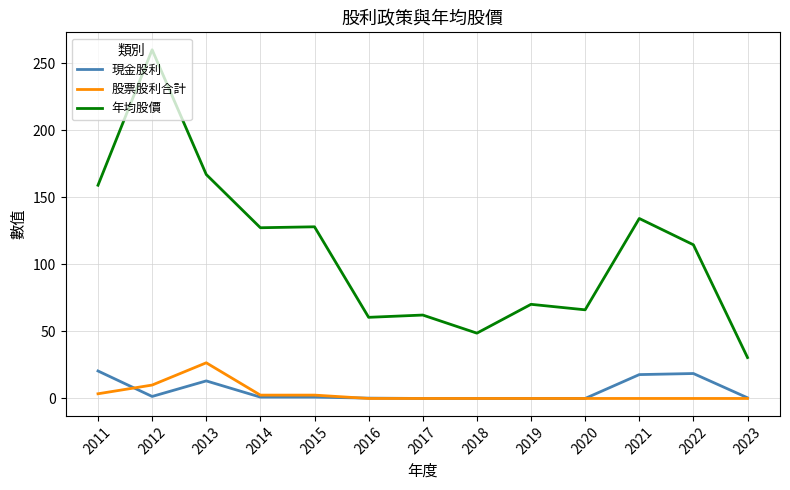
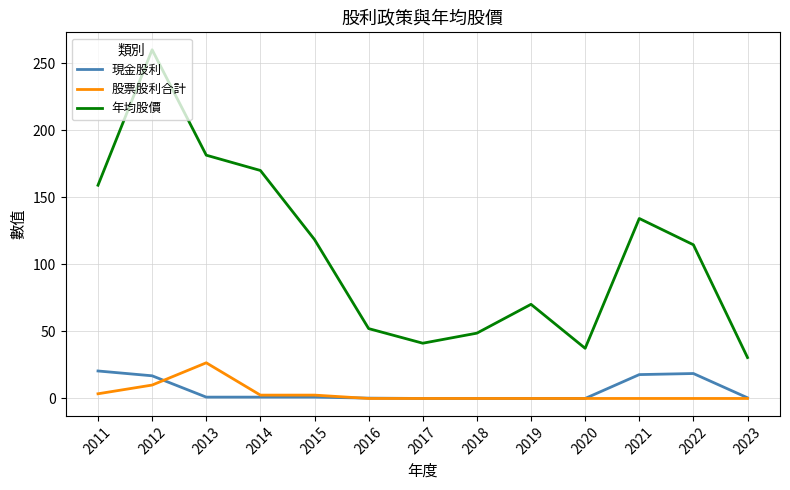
  {
    "現金股利": {
      "2011": 21,
-     "2012": 2,
-     "2013": 13,
+     "2012": 17,
+     "2013": 1,
      "2021": 18,
      "2022": 19
    },
    "股票股利合計": {
      "2011": 4,
      "2012": 10,
      "2013": 27,
      "2021": 0,
      "2022": 0
    },
    "年均股價": {
      "2011": 159,
-     "2013": 167,
-     "2014": 127,
-     "2015": 128,
-     "2016": 61,
-     "2017": 62,
+     "2013": 181,
+     "2014": 170,
+     "2015": 119,
+     "2016": 52,
+     "2017": 41,
      "2018": 49,
      "2019": 70,
-     "2020": 66,
+     "2020": 37,
      "2021": 134,
      "2022": 115,
      "2023": 31
    }
  }
